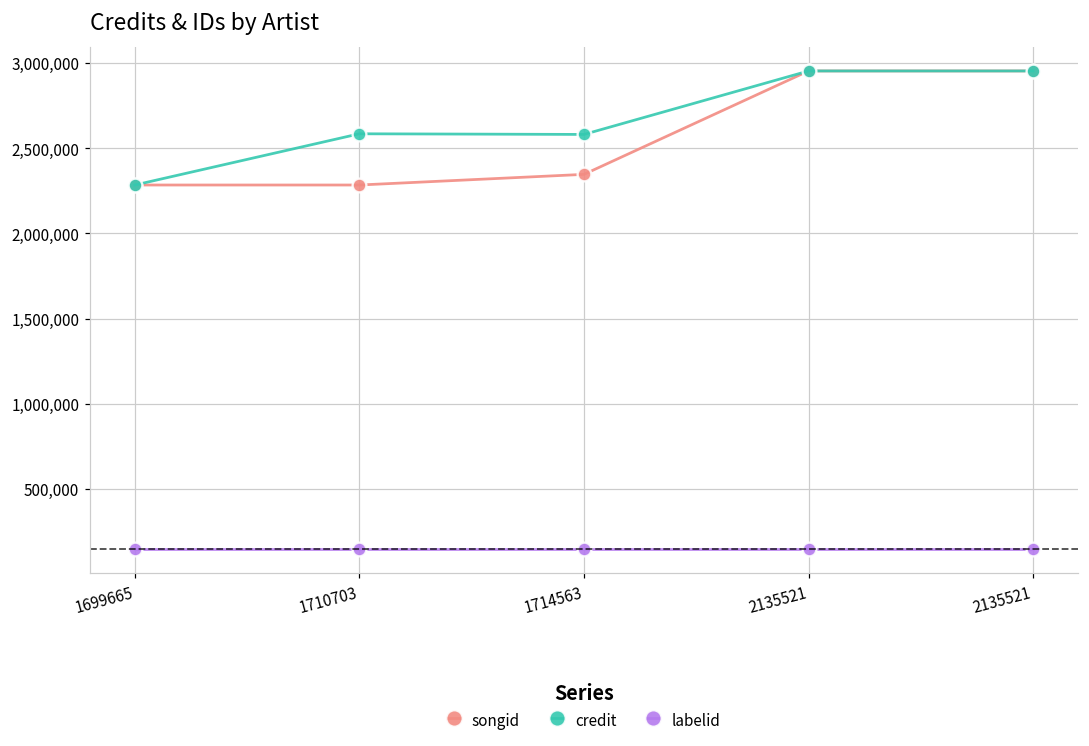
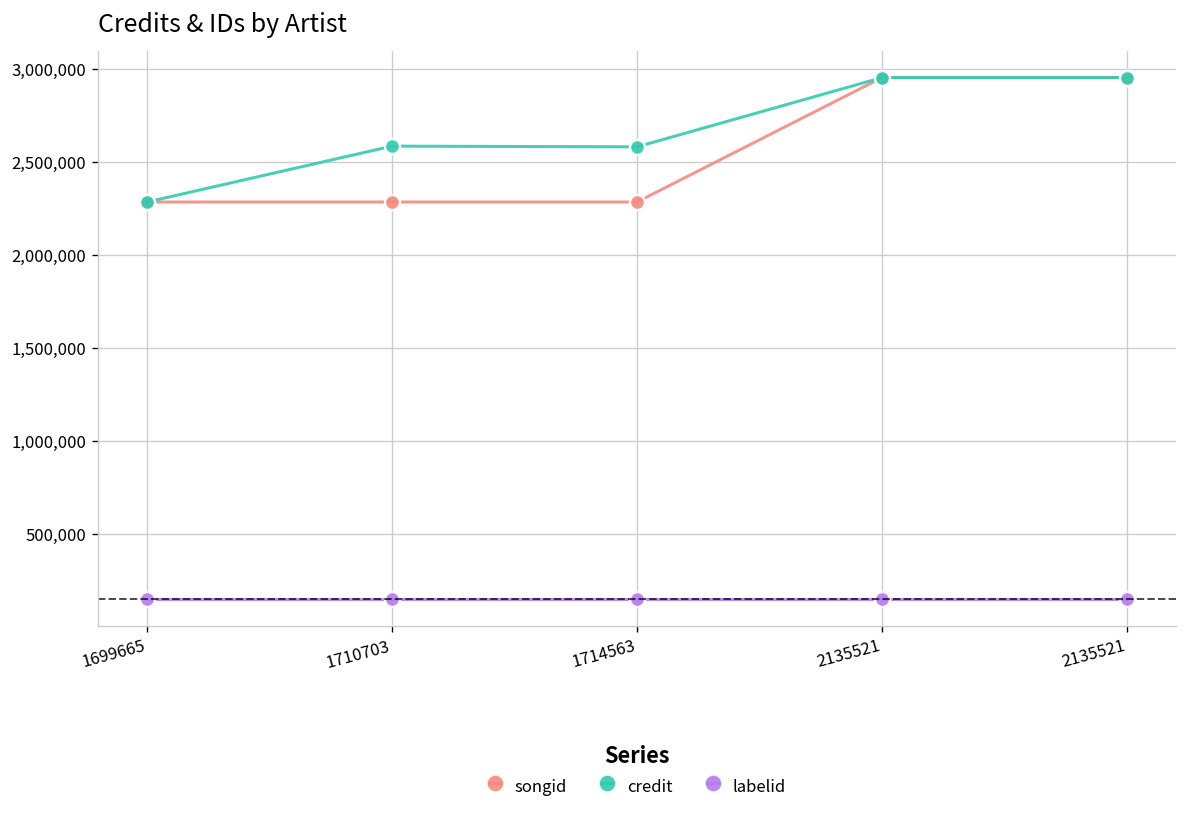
  {
    "songid": {
      "1710703": "2,280,000",
-     "1714563": "2,350,000"
+     "1714563": "2,280,000"
    },
    "credit": {
      "1710703": "2,580,000",
      "1714563": "2,580,000"
    },
    "labelid": {
      "1699665": "150,000",
      "1710703": "150,000",
      "1714563": "150,000"
    }
  }
